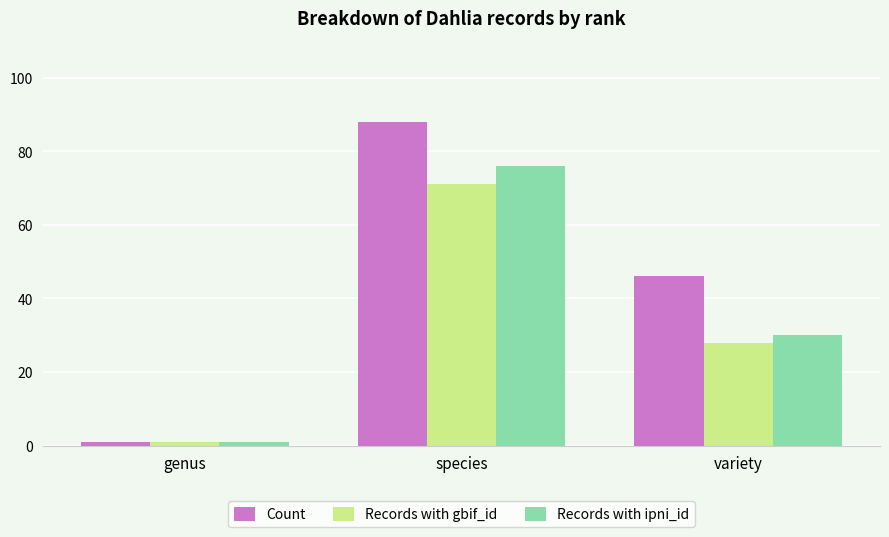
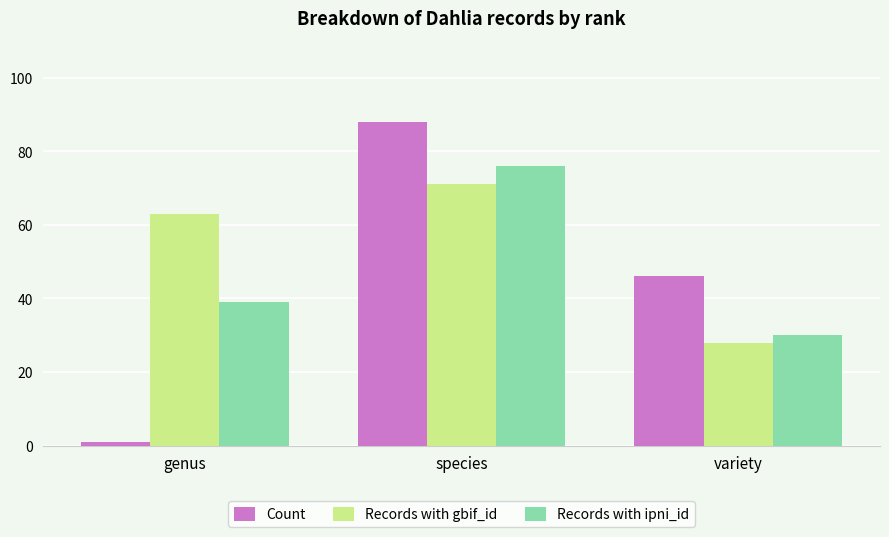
  {
    "Count": {
      "genus": 1,
      "species": 88,
      "variety": 46
    },
    "Records with gbif_id": {
-     "genus": 1,
+     "genus": 63,
      "species": 71,
      "variety": 28
    },
    "Records with ipni_id": {
-     "genus": 1,
+     "genus": 39,
      "species": 76,
      "variety": 30
    }
  }
